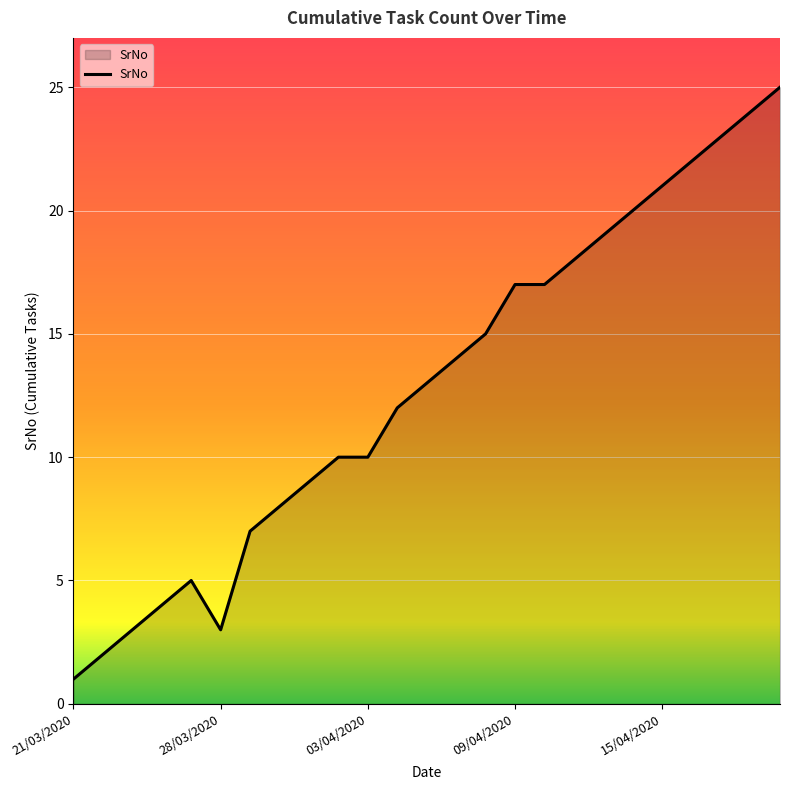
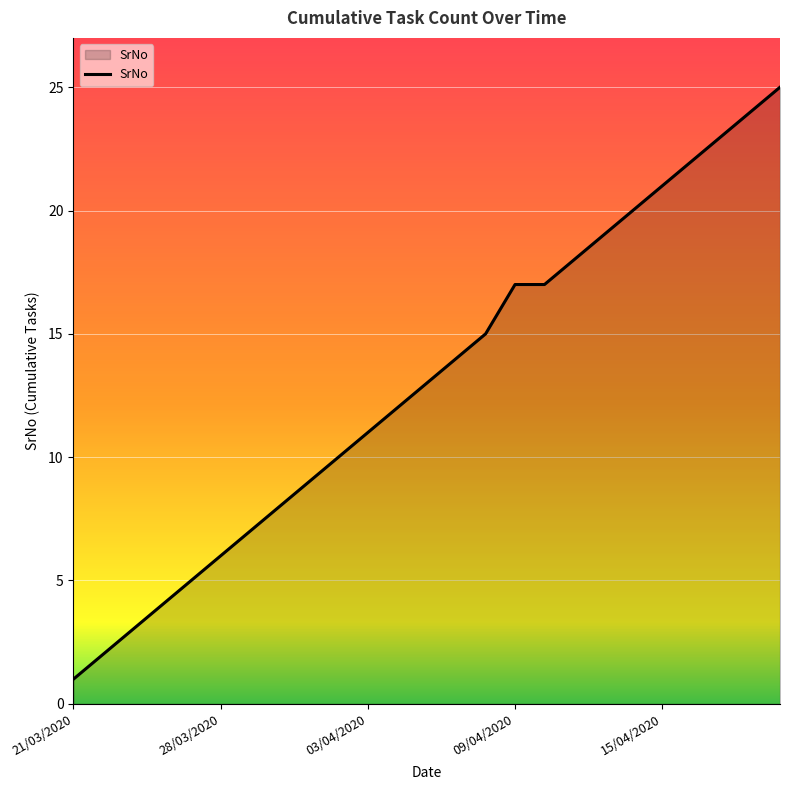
  {
    "21/03/2020": 1,
-   "28/03/2020": 3,
-   "03/04/2020": 10,
+   "28/03/2020": 6,
+   "03/04/2020": 11,
    "09/04/2020": 17,
    "15/04/2020": 21
  }
